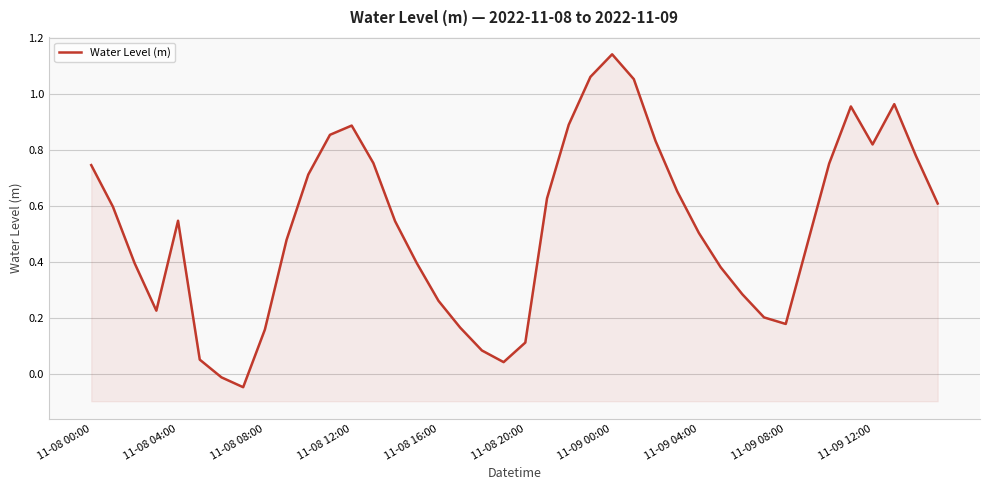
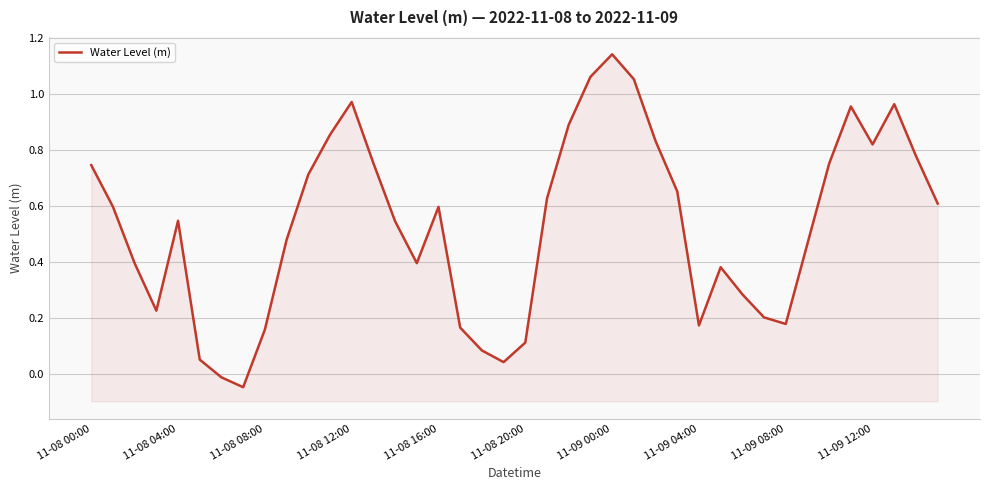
  {
    "11-08 00:00": 0.74,
    "11-08 04:00": 0.55,
    "11-08 08:00": 0.16,
-   "11-08 12:00": 0.89,
-   "11-08 16:00": 0.26,
+   "11-08 12:00": 0.97,
+   "11-08 16:00": 0.60,
    "11-08 20:00": 0.11,
    "11-09 00:00": 1.14,
-   "11-09 04:00": 0.50,
+   "11-09 04:00": 0.17,
    "11-09 08:00": 0.18,
    "11-09 12:00": 0.82
  }
